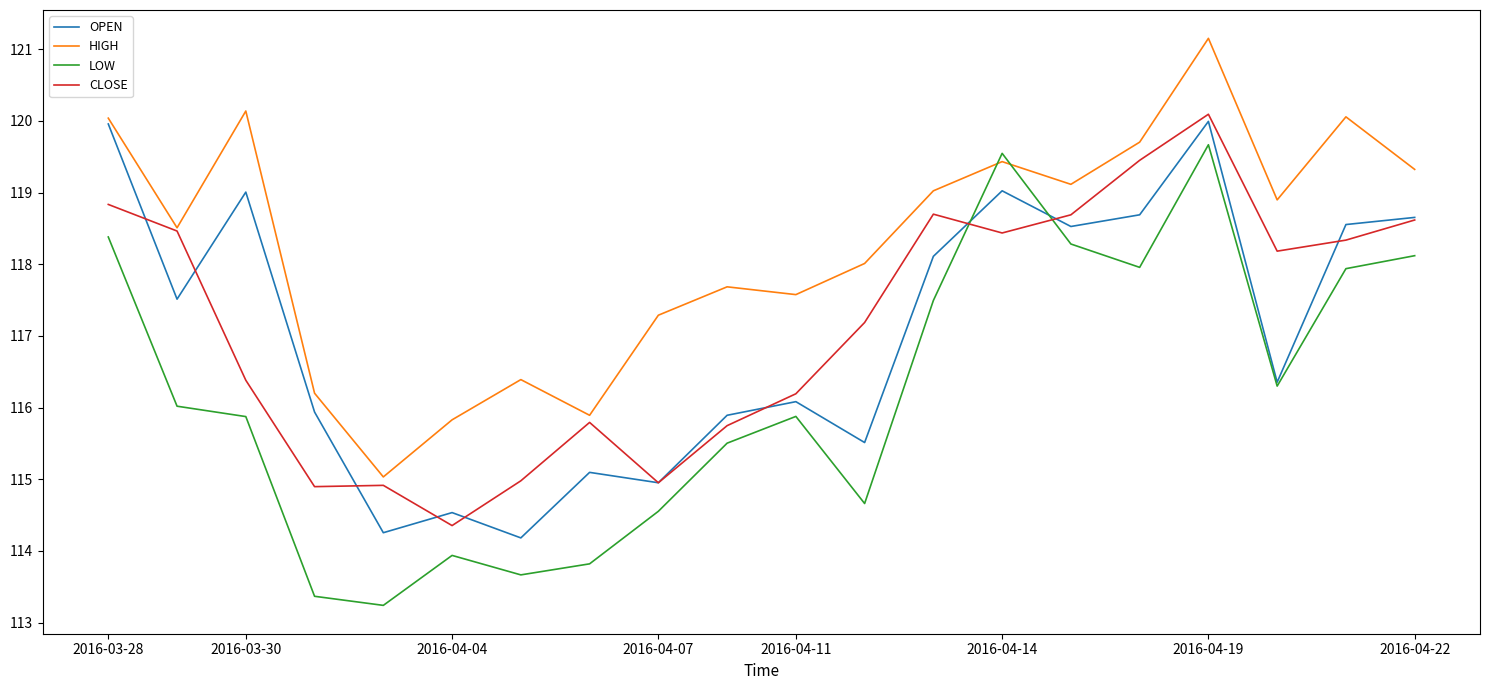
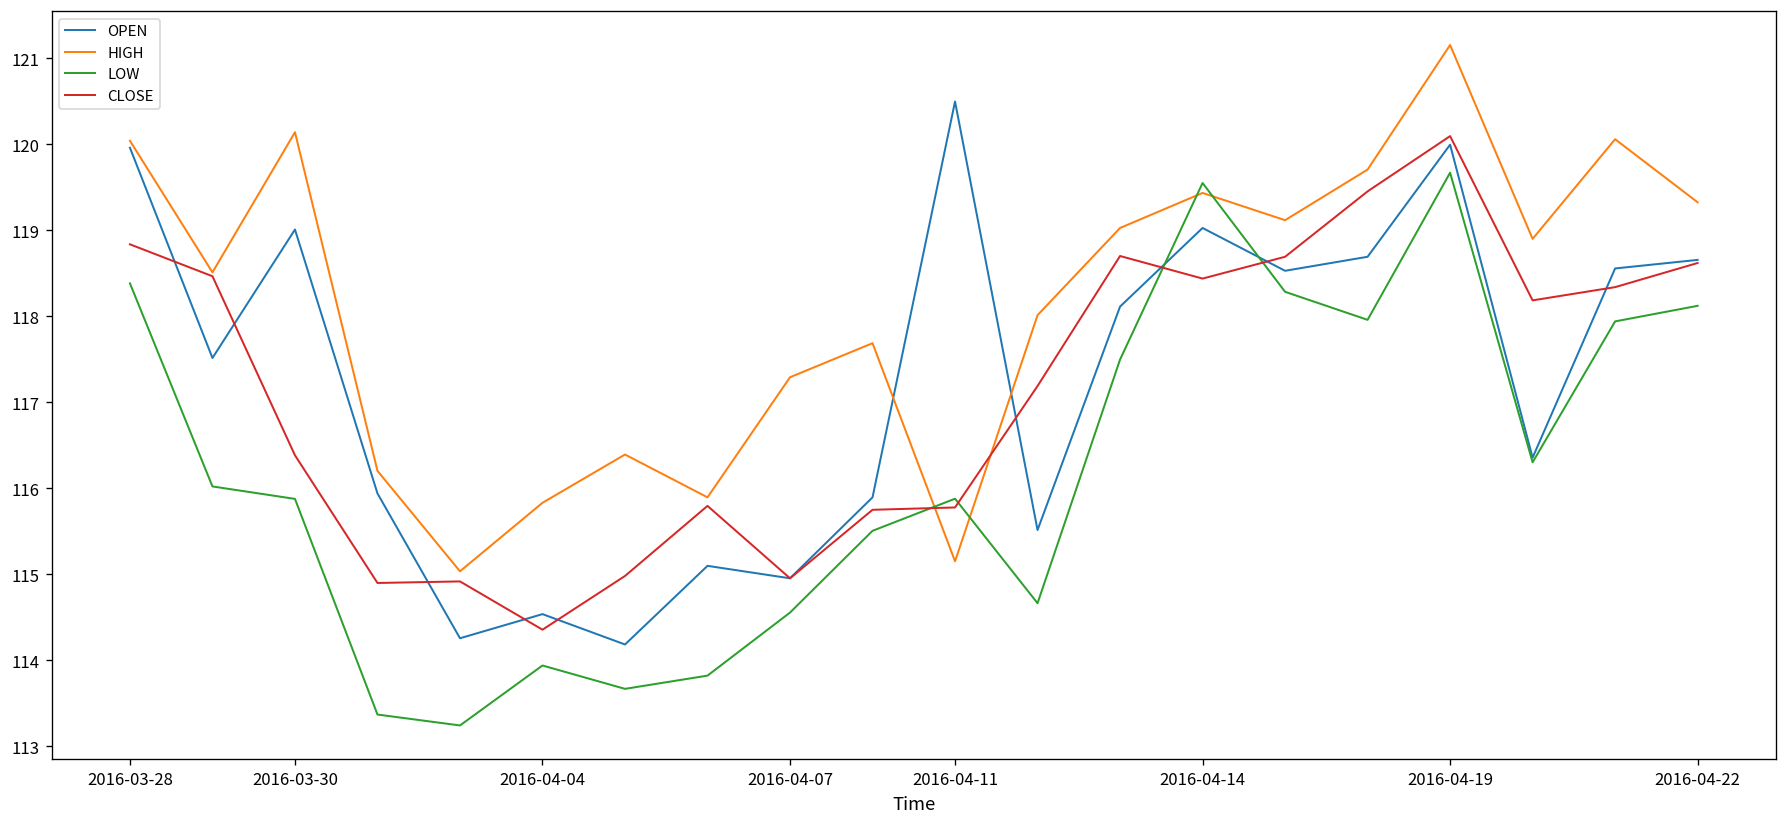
  {
    "OPEN": {
      "2016-03-28": 120.0,
      "2016-03-30": 119.0,
      "2016-04-04": 114.5,
-     "2016-04-11": 116.1,
+     "2016-04-11": 120.5,
      "2016-04-14": 119.0,
      "2016-04-19": 120.0,
      "2016-04-22": 118.7
    },
    "HIGH": {
      "2016-03-28": 120.0,
      "2016-03-30": 120.1,
      "2016-04-04": 115.8,
      "2016-04-07": 117.3,
-     "2016-04-11": 117.6,
+     "2016-04-11": 115.1,
      "2016-04-14": 119.4,
      "2016-04-19": 121.2,
      "2016-04-22": 119.3
    },
    "LOW": {
      "2016-03-28": 118.4,
      "2016-03-30": 115.9,
      "2016-04-04": 113.9,
      "2016-04-07": 114.6,
      "2016-04-11": 115.9,
      "2016-04-14": 119.5,
      "2016-04-19": 119.7,
      "2016-04-22": 118.1
    },
    "CLOSE": {
      "2016-03-28": 118.8,
      "2016-03-30": 116.4,
      "2016-04-04": 114.4,
-     "2016-04-11": 116.2,
+     "2016-04-11": 115.8,
      "2016-04-14": 118.4,
      "2016-04-19": 120.1,
      "2016-04-22": 118.6
    }
  }
